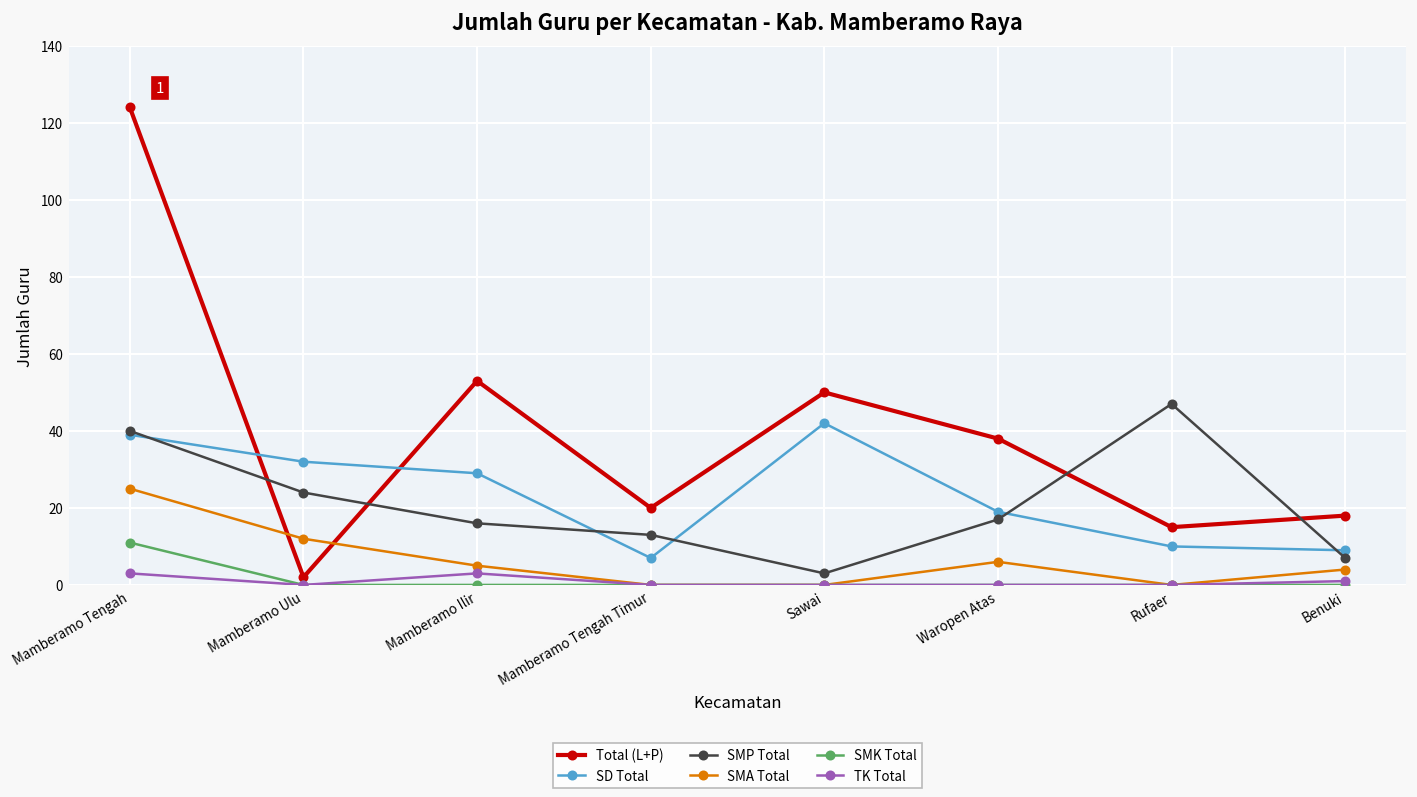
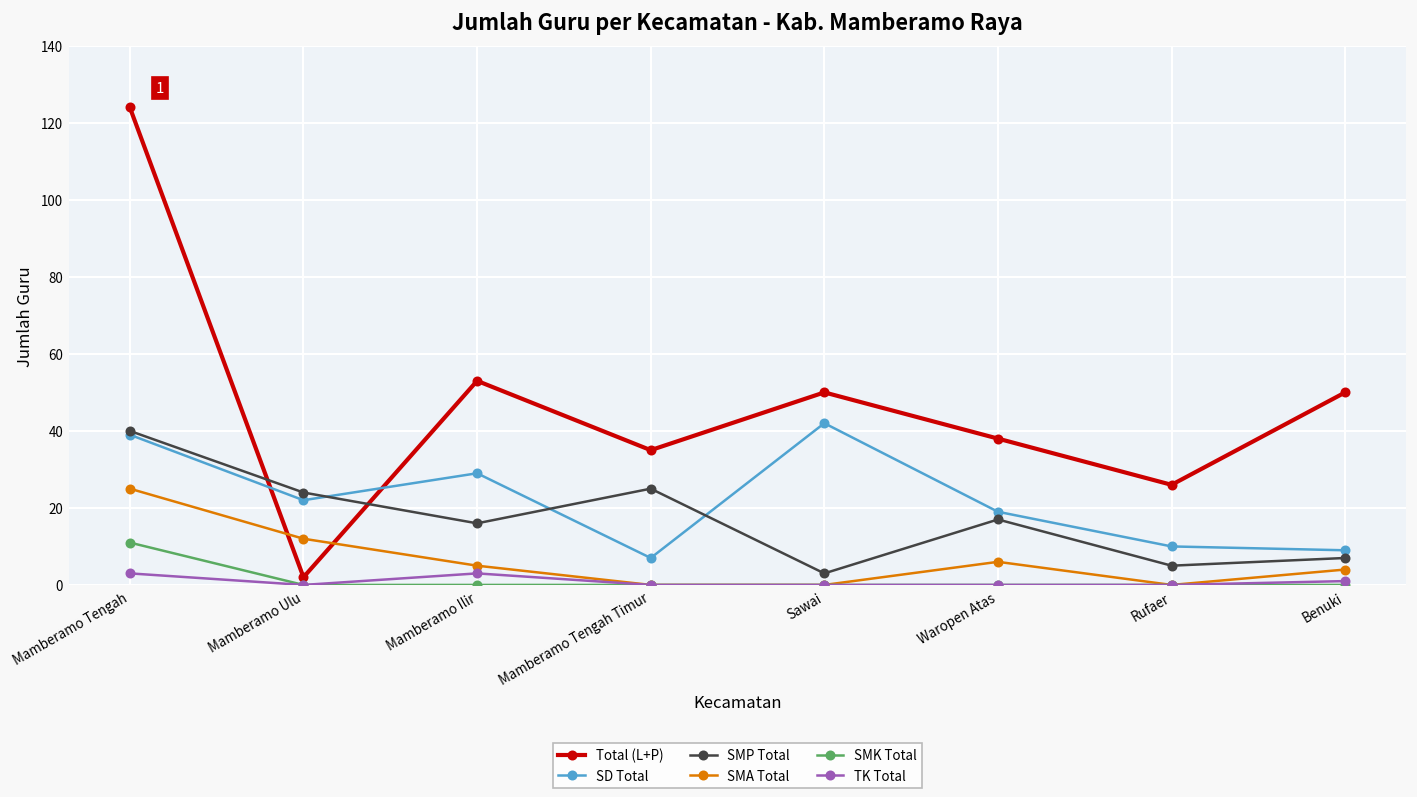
  {
    "Total (L+P)": {
      "Mamberamo Ulu": 2,
      "Mamberamo Ilir": 53,
-     "Mamberamo Tengah Timur": 20,
+     "Mamberamo Tengah Timur": 35,
      "Sawai": 50,
      "Waropen Atas": 38,
-     "Rufaer": 15,
-     "Benuki": 18
+     "Rufaer": 26,
+     "Benuki": 50
    },
    "SD Total": {
      "Mamberamo Tengah": 39,
-     "Mamberamo Ulu": 32,
+     "Mamberamo Ulu": 22,
      "Mamberamo Ilir": 29,
      "Mamberamo Tengah Timur": 7,
      "Sawai": 42,
      "Waropen Atas": 19,
      "Rufaer": 10,
      "Benuki": 9
    },
    "SMP Total": {
      "Mamberamo Tengah": 40,
      "Mamberamo Ulu": 24,
      "Mamberamo Ilir": 16,
-     "Mamberamo Tengah Timur": 13,
+     "Mamberamo Tengah Timur": 25,
      "Sawai": 3,
      "Waropen Atas": 17,
-     "Rufaer": 47,
+     "Rufaer": 5,
      "Benuki": 7
    },
    "SMA Total": {
      "Mamberamo Tengah": 25,
      "Mamberamo Ulu": 12,
      "Mamberamo Ilir": 5,
      "Waropen Atas": 6,
      "Benuki": 4
    },
    "SMK Total": {
      "Mamberamo Tengah": 11,
      "Mamberamo Ilir": 0,
      "Benuki": 0
    },
    "TK Total": {
      "Mamberamo Tengah": 3,
      "Mamberamo Ilir": 3,
      "Benuki": 1
    }
  }
